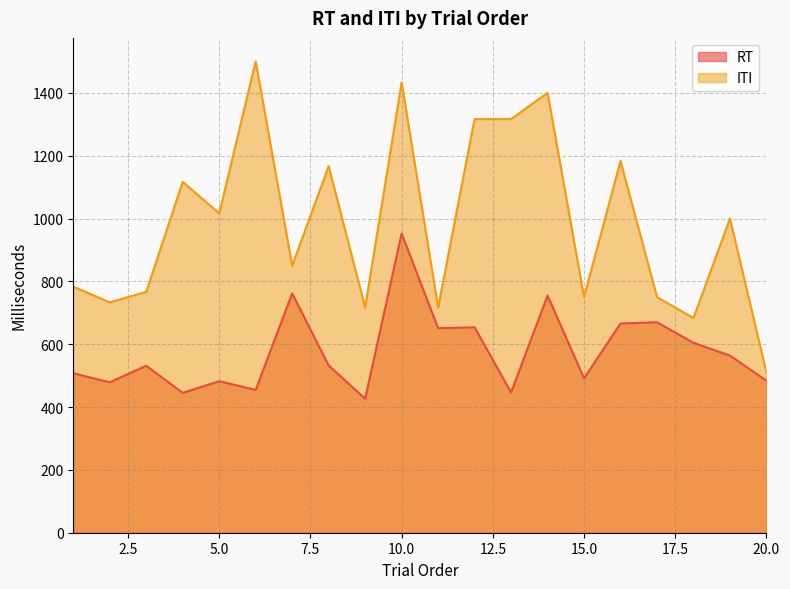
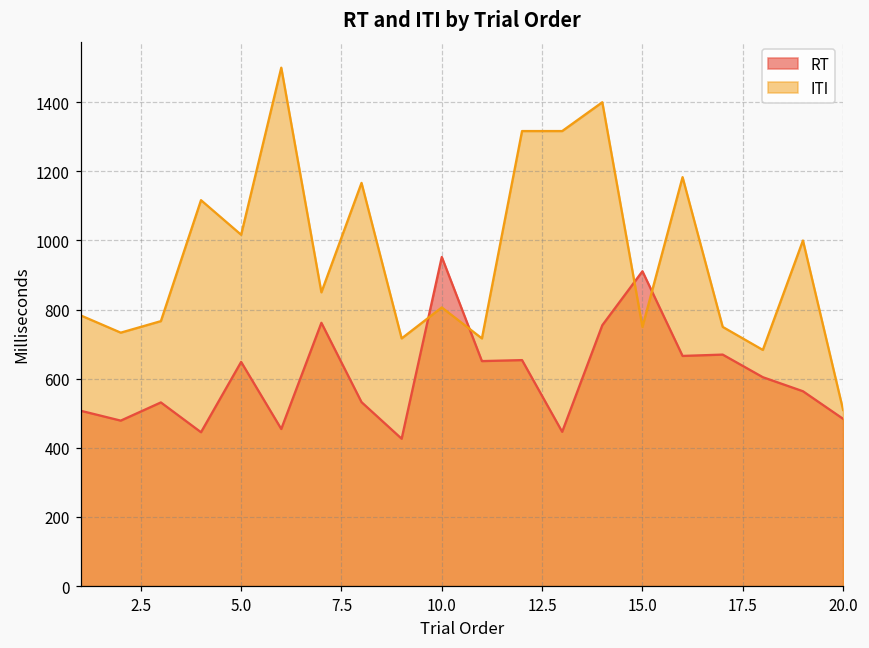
  {
    "RT": {
-     "5.0": 480,
+     "5.0": 650,
      "10.0": 950,
-     "15.0": 490,
+     "15.0": 910,
      "20.0": 480
    },
    "ITI": {
      "5.0": 1020,
-     "10.0": 1430,
+     "10.0": 810,
      "15.0": 750,
      "20.0": 510
    }
  }
